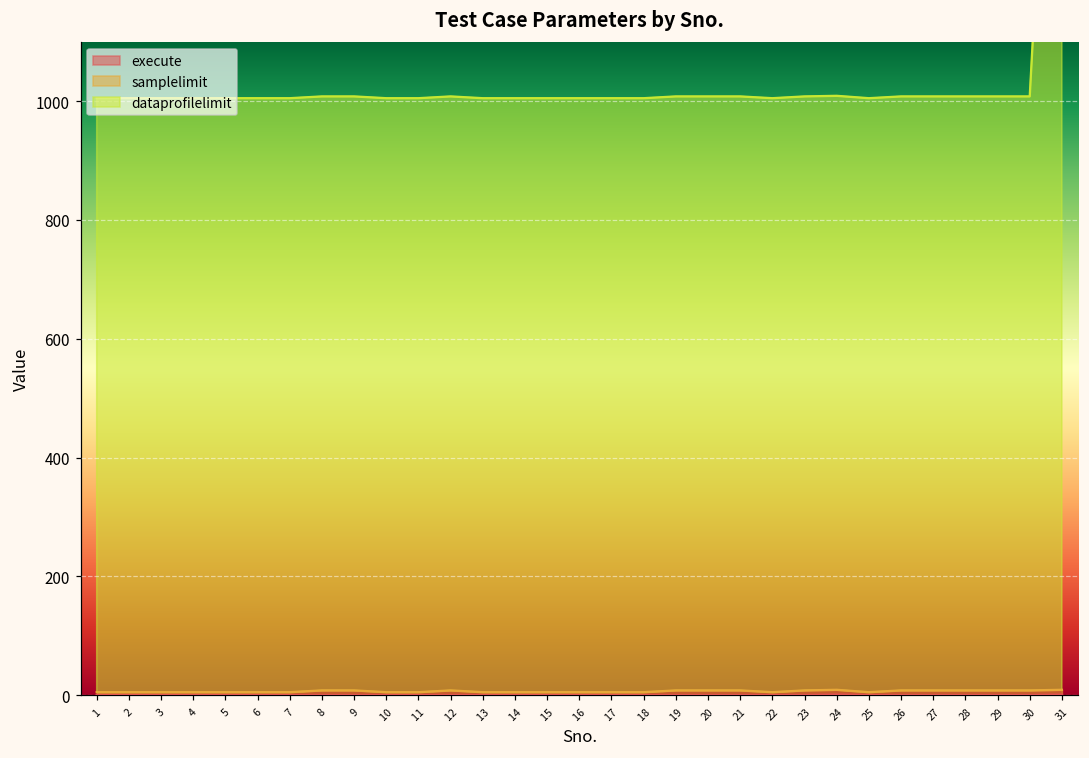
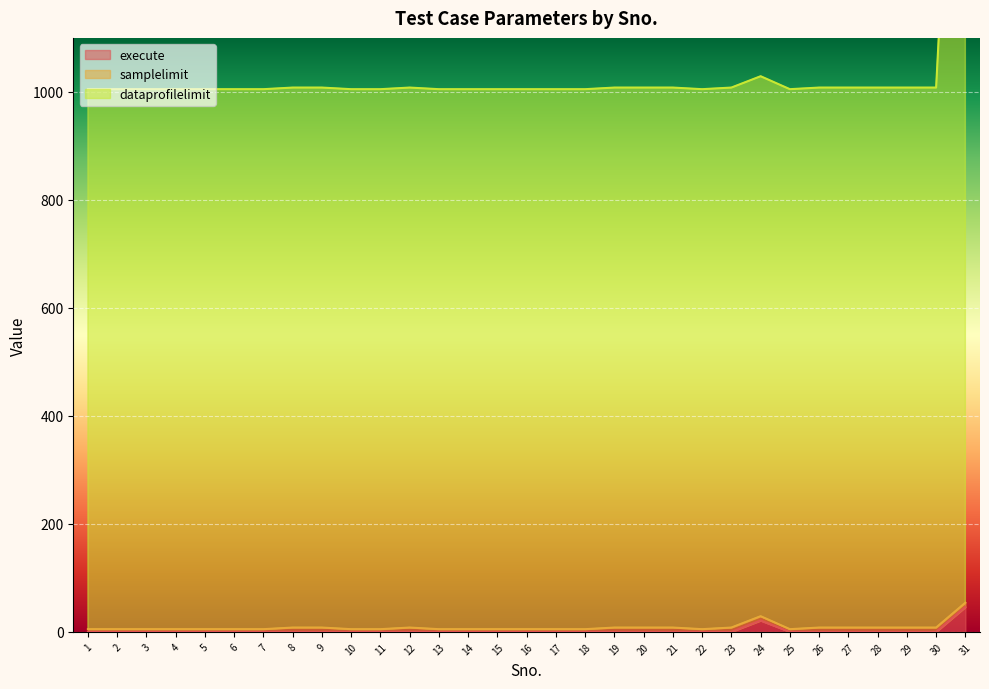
  {
    "execute": {
      "1": 0,
      "2": 0,
      "3": 0,
      "4": 0,
      "5": 0,
      "6": 0,
      "7": 0,
      "8": 0,
      "9": 0,
      "10": 0,
      "11": 0,
      "12": 0,
      "13": 0,
      "14": 0,
      "15": 0,
      "16": 0,
      "17": 0,
      "18": 0,
      "19": 0,
      "20": 0,
      "21": 0,
      "22": 0,
      "23": 0,
-     "24": 0,
+     "24": 20,
      "25": 0,
      "26": 0,
      "27": 0,
      "28": 0,
      "29": 0,
      "30": 0,
-     "31": 0
+     "31": 50
    }
  }
